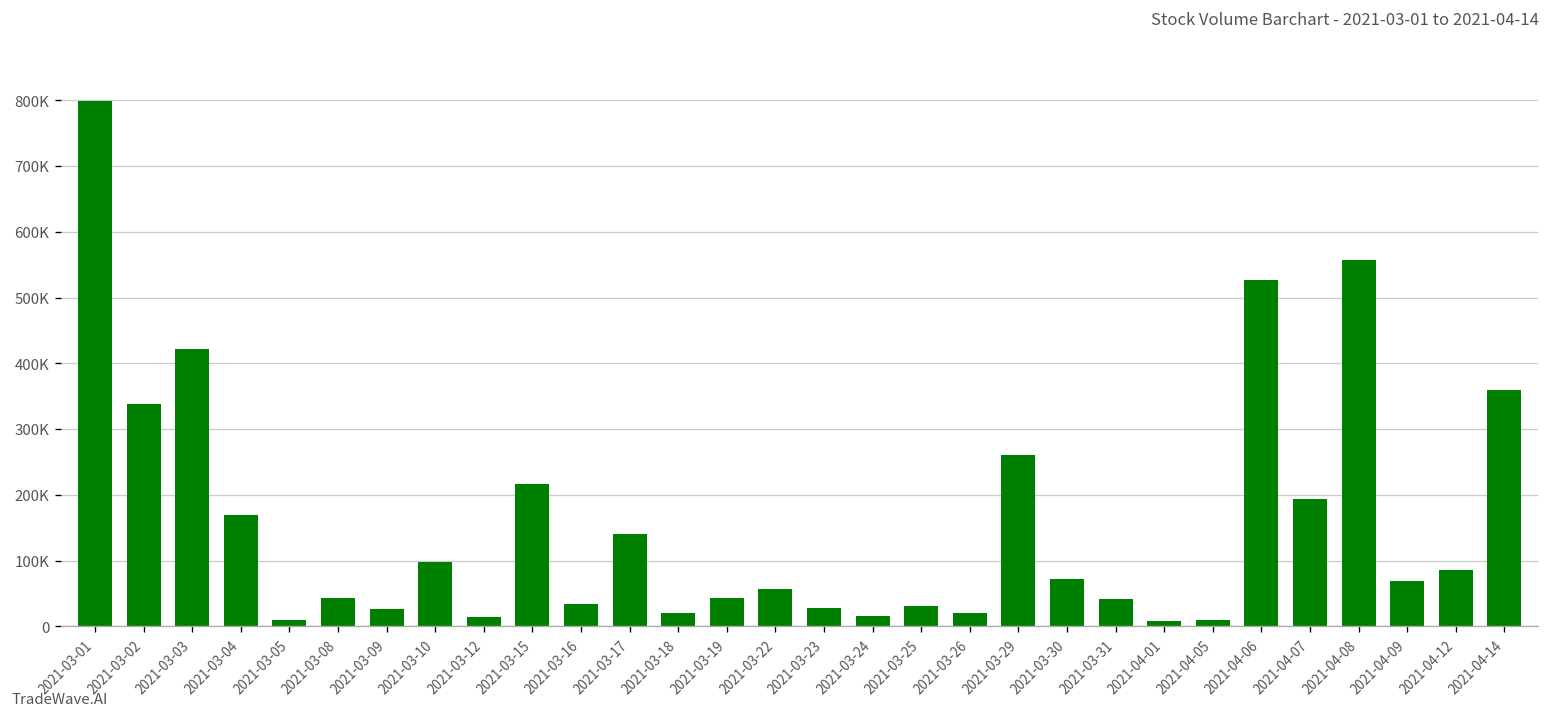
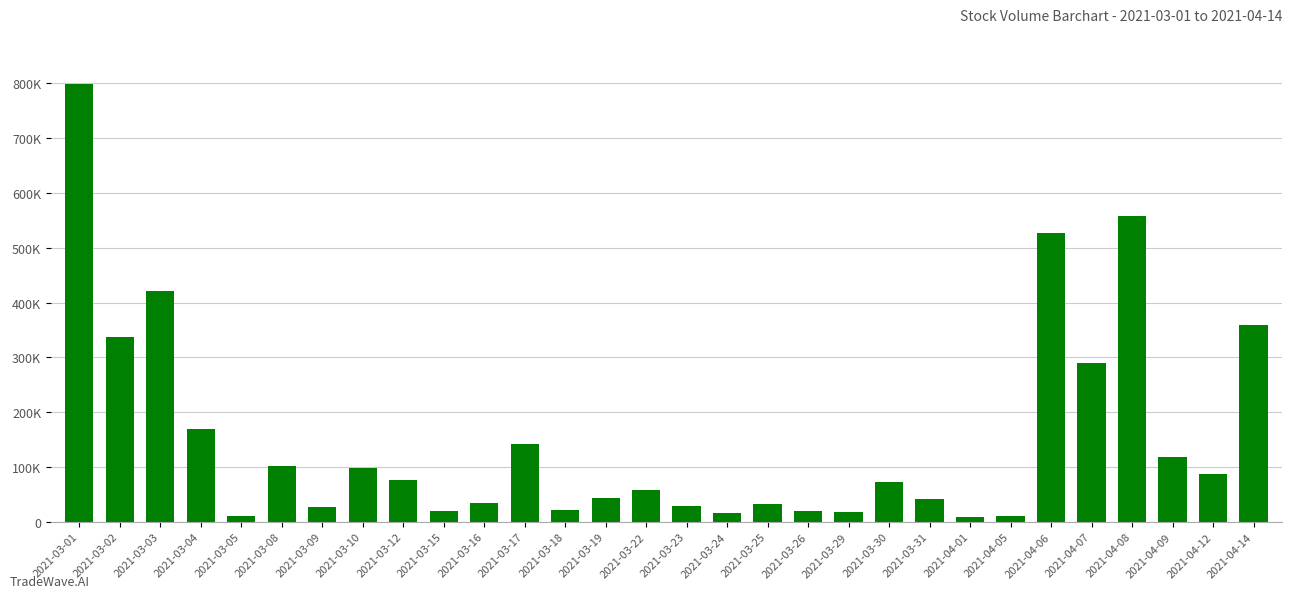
  {
    "2021-03-01": 800000,
    "2021-03-02": 340000,
    "2021-03-03": 420000,
    "2021-03-04": 170000,
    "2021-03-05": 10000,
-   "2021-03-08": 40000,
+   "2021-03-08": 100000,
    "2021-03-09": 30000,
    "2021-03-10": 100000,
-   "2021-03-12": 10000,
-   "2021-03-15": 220000,
+   "2021-03-12": 80000,
+   "2021-03-15": 20000,
    "2021-03-16": 30000,
    "2021-03-17": 140000,
    "2021-03-18": 20000,
    "2021-03-19": 40000,
    "2021-03-22": 60000,
    "2021-03-23": 30000,
    "2021-03-24": 20000,
    "2021-03-25": 30000,
    "2021-03-26": 20000,
-   "2021-03-29": 260000,
+   "2021-03-29": 20000,
    "2021-03-30": 70000,
    "2021-03-31": 40000,
    "2021-04-01": 10000,
    "2021-04-05": 10000,
    "2021-04-06": 530000,
-   "2021-04-07": 190000,
+   "2021-04-07": 290000,
    "2021-04-08": 560000,
-   "2021-04-09": 70000,
+   "2021-04-09": 120000,
    "2021-04-12": 90000,
    "2021-04-14": 360000
  }
